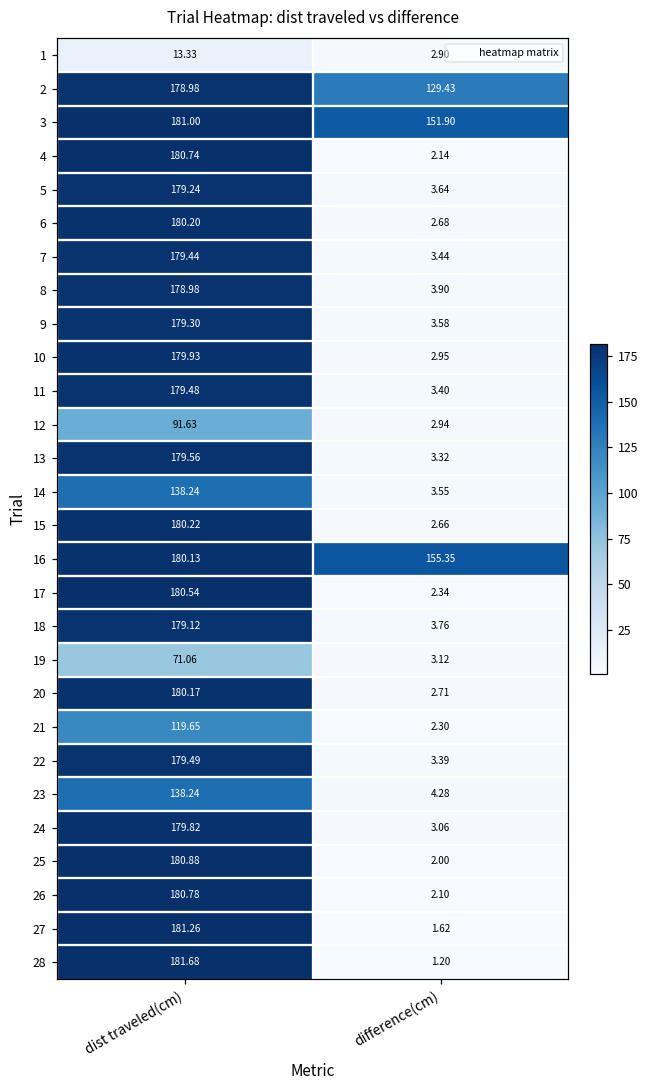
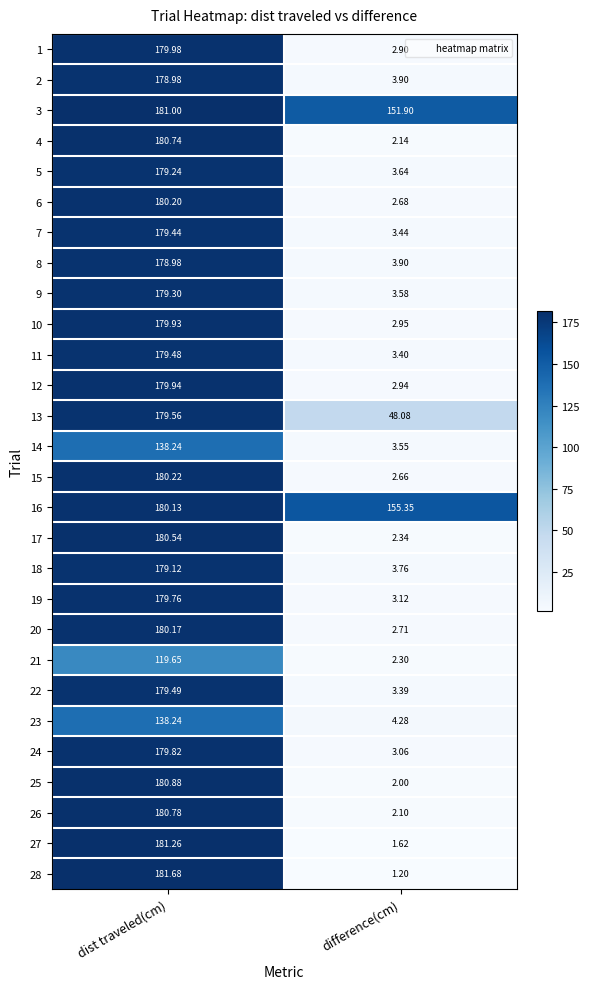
  {
    "1": {
-     "dist traveled(cm)": 13.33
+     "dist traveled(cm)": 179.98
    },
    "2": {
      "dist traveled(cm)": 178.98,
-     "difference(cm)": 129.43
+     "difference(cm)": 3.90
    },
    "3": {
      "dist traveled(cm)": 181.00,
      "difference(cm)": 151.90
    },
    "4": {
      "dist traveled(cm)": 180.74,
      "difference(cm)": 2.14
    },
    "5": {
      "dist traveled(cm)": 179.24,
      "difference(cm)": 3.64
    },
    "6": {
      "dist traveled(cm)": 180.20,
      "difference(cm)": 2.68
    },
    "7": {
      "dist traveled(cm)": 179.44,
      "difference(cm)": 3.44
    },
    "8": {
      "dist traveled(cm)": 178.98,
      "difference(cm)": 3.90
    },
    "9": {
      "dist traveled(cm)": 179.30,
      "difference(cm)": 3.58
    },
    "10": {
      "dist traveled(cm)": 179.93,
      "difference(cm)": 2.95
    },
    "11": {
      "dist traveled(cm)": 179.48,
      "difference(cm)": 3.40
    },
    "12": {
-     "dist traveled(cm)": 91.63,
+     "dist traveled(cm)": 179.94,
      "difference(cm)": 2.94
    },
    "13": {
      "dist traveled(cm)": 179.56,
-     "difference(cm)": 3.32
+     "difference(cm)": 48.08
    },
    "14": {
      "dist traveled(cm)": 138.24,
      "difference(cm)": 3.55
    },
    "15": {
      "dist traveled(cm)": 180.22,
      "difference(cm)": 2.66
    },
    "16": {
      "dist traveled(cm)": 180.13,
      "difference(cm)": 155.35
    },
    "17": {
      "dist traveled(cm)": 180.54,
      "difference(cm)": 2.34
    },
    "18": {
      "dist traveled(cm)": 179.12,
      "difference(cm)": 3.76
    },
    "19": {
-     "dist traveled(cm)": 71.06,
+     "dist traveled(cm)": 179.76,
      "difference(cm)": 3.12
    },
    "20": {
      "dist traveled(cm)": 180.17,
      "difference(cm)": 2.71
    },
    "21": {
      "dist traveled(cm)": 119.65,
      "difference(cm)": 2.30
    },
    "22": {
      "dist traveled(cm)": 179.49,
      "difference(cm)": 3.39
    },
    "23": {
      "dist traveled(cm)": 138.24,
      "difference(cm)": 4.28
    },
    "24": {
      "dist traveled(cm)": 179.82,
      "difference(cm)": 3.06
    },
    "25": {
      "dist traveled(cm)": 180.88,
      "difference(cm)": 2.00
    },
    "26": {
      "dist traveled(cm)": 180.78,
      "difference(cm)": 2.10
    },
    "27": {
      "dist traveled(cm)": 181.26,
      "difference(cm)": 1.62
    },
    "28": {
      "dist traveled(cm)": 181.68,
      "difference(cm)": 1.20
    }
  }
